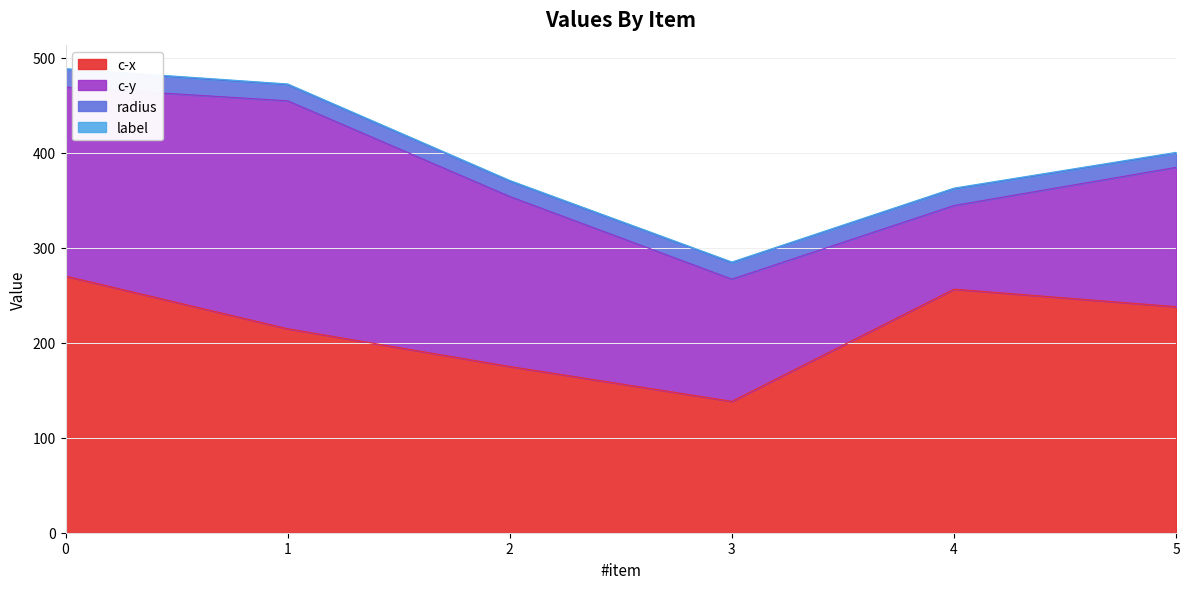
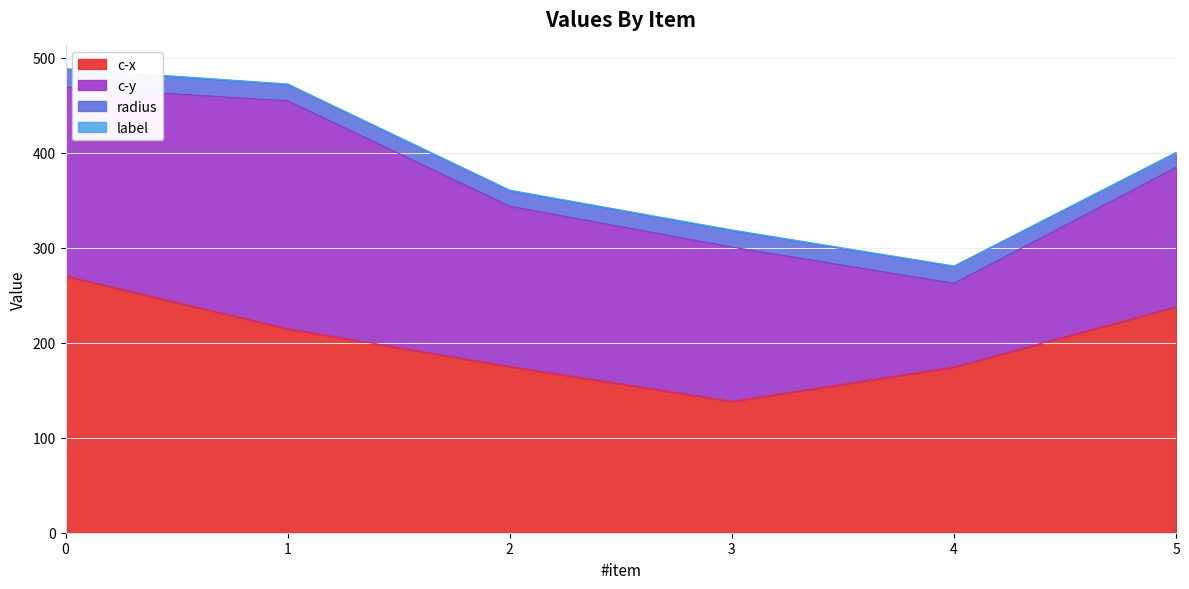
  {
    "c-x": {
      "0": 270,
      "1": 210,
      "2": 180,
      "3": 140,
-     "4": 260,
+     "4": 170,
      "5": 240
    },
    "c-y": {
      "0": 200,
      "1": 240,
-     "2": 180,
-     "3": 130,
+     "2": 170,
+     "3": 160,
      "4": 90,
      "5": 150
    }
  }
